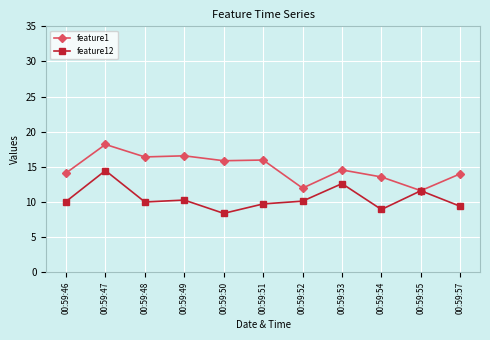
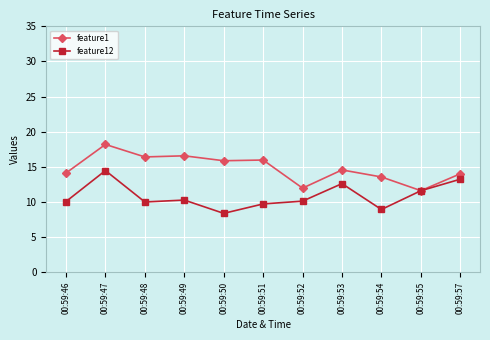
  {
    "feature1": {
      "00:59:46": 14,
      "00:59:47": 18,
      "00:59:48": 16,
      "00:59:49": 17,
      "00:59:50": 16,
      "00:59:51": 16,
      "00:59:52": 12,
      "00:59:53": 15,
      "00:59:54": 14,
      "00:59:57": 14
    },
    "feature12": {
      "00:59:46": 10,
      "00:59:47": 14,
      "00:59:48": 10,
      "00:59:49": 10,
      "00:59:50": 8,
      "00:59:51": 10,
      "00:59:52": 10,
      "00:59:53": 13,
      "00:59:54": 9,
-     "00:59:57": 9
+     "00:59:57": 13
    }
  }
